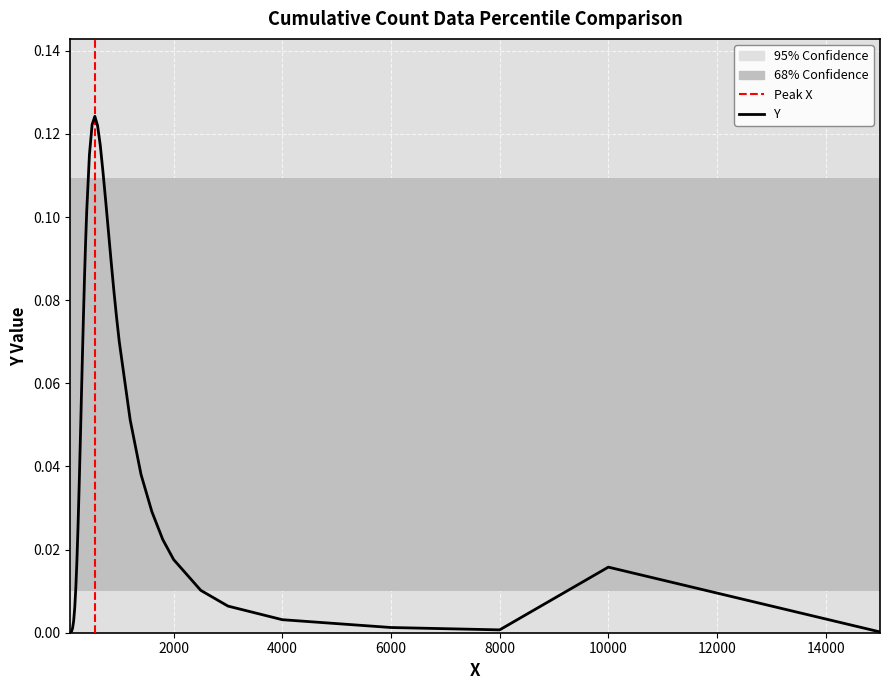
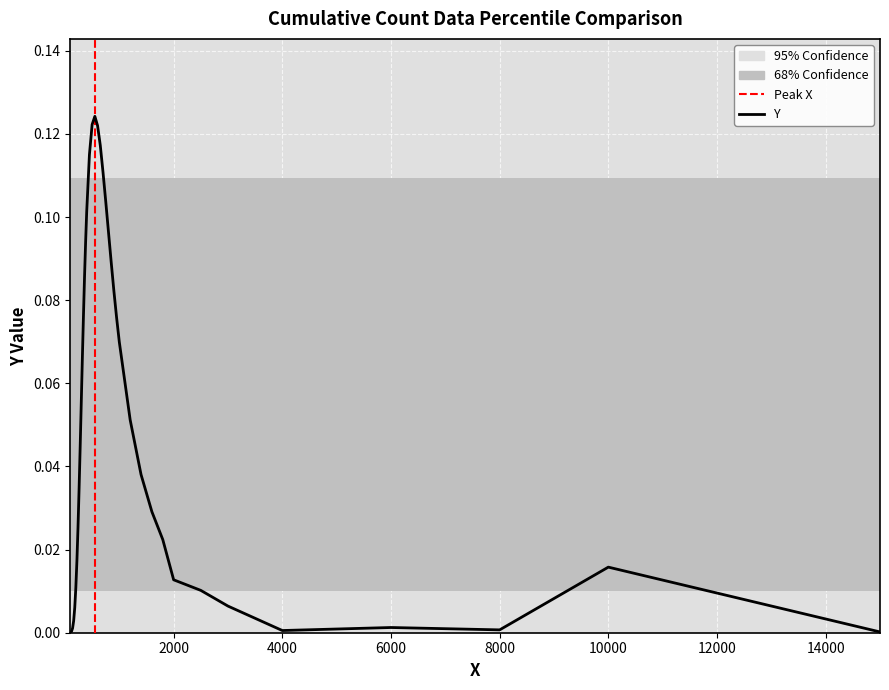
  {
-   "2000": 0.018,
-   "4000": 0.003,
+   "2000": 0.013,
+   "4000": 0.001,
    "6000": 0.001,
    "8000": 0.001,
    "10000": 0.016
  }
